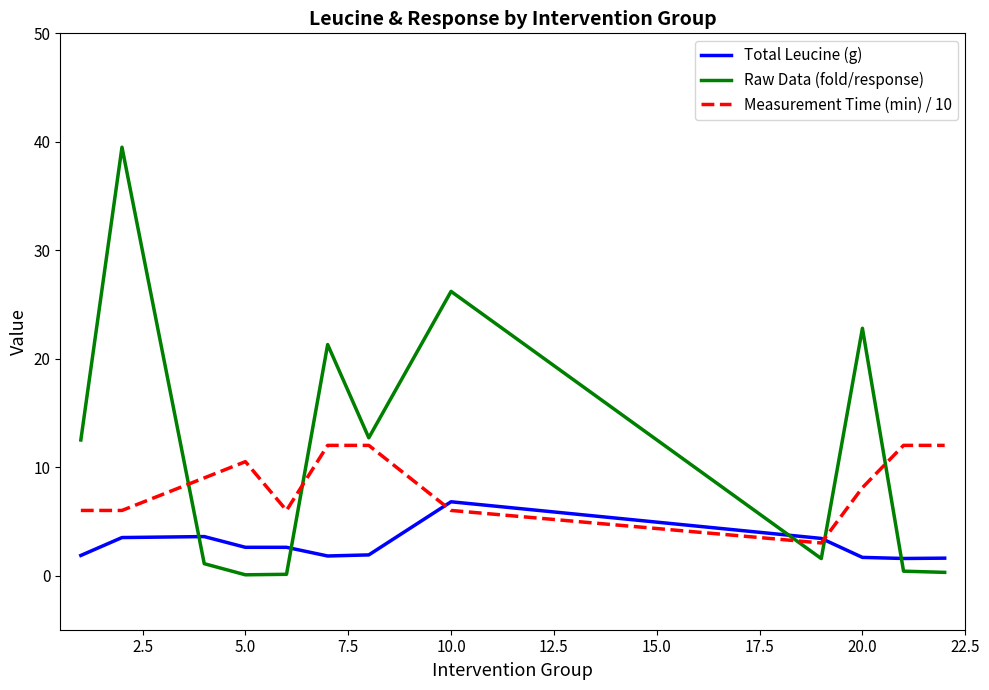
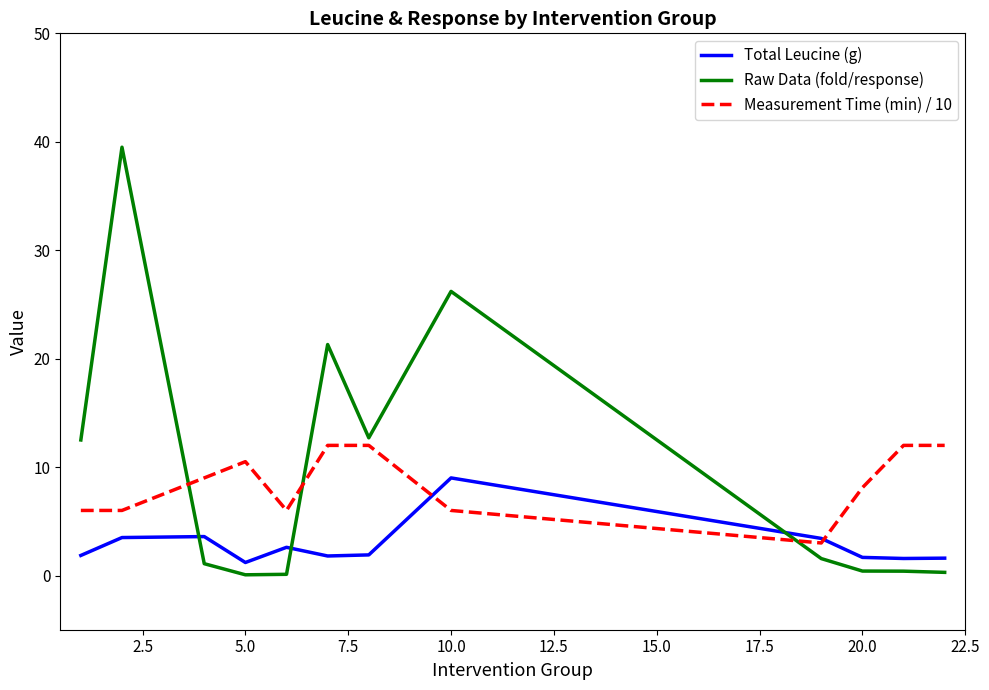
  {
    "Total Leucine (g)": {
-     "5.0": 2.6,
-     "10.0": 6.8,
+     "5.0": 1.2,
+     "10.0": 9.0,
      "20.0": 1.7
    },
    "Raw Data (fold/response)": {
      "5.0": 0.1,
      "10.0": 26.2,
-     "20.0": 22.8
+     "20.0": 0.4
    },
    "Measurement Time (min) / 10": {
      "5.0": 10.5,
      "10.0": 6.0,
      "20.0": 8.1
    }
  }
